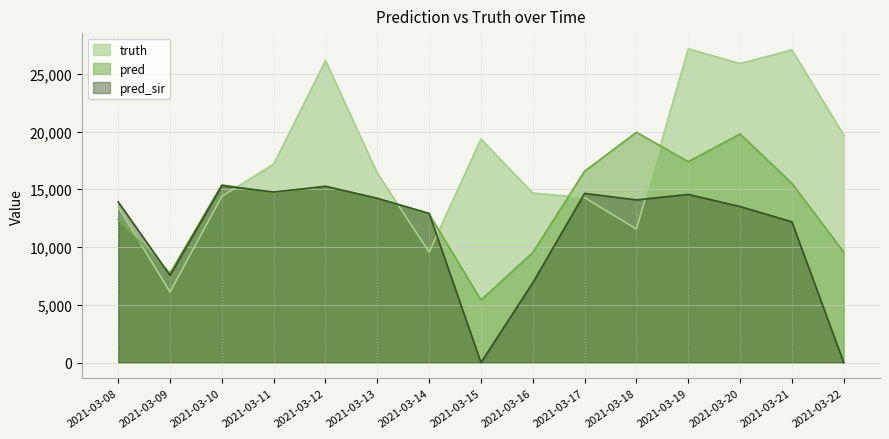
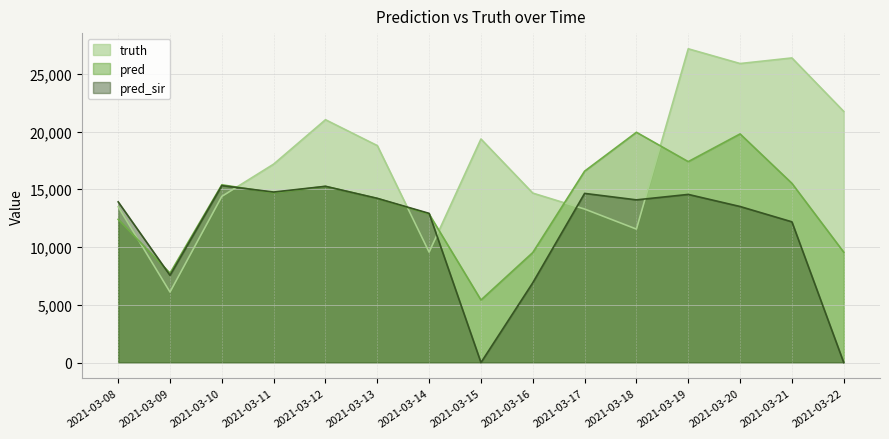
  {
    "truth": {
      "2021-03-08": "13,500",
      "2021-03-09": "6,100",
      "2021-03-10": "14,400",
      "2021-03-11": "17,200",
-     "2021-03-12": "26,100",
-     "2021-03-13": "16,400",
+     "2021-03-12": "21,000",
+     "2021-03-13": "18,800",
      "2021-03-14": "9,600",
      "2021-03-15": "19,400",
      "2021-03-16": "14,700",
-     "2021-03-17": "14,300",
+     "2021-03-17": "13,300",
      "2021-03-18": "11,600",
      "2021-03-19": "27,200",
      "2021-03-20": "25,900",
-     "2021-03-21": "27,100",
-     "2021-03-22": "19,700"
+     "2021-03-21": "26,400",
+     "2021-03-22": "21,700"
    }
  }
